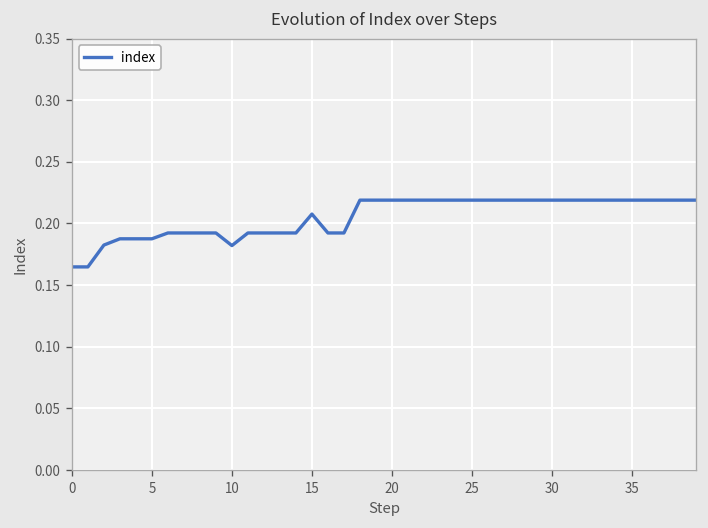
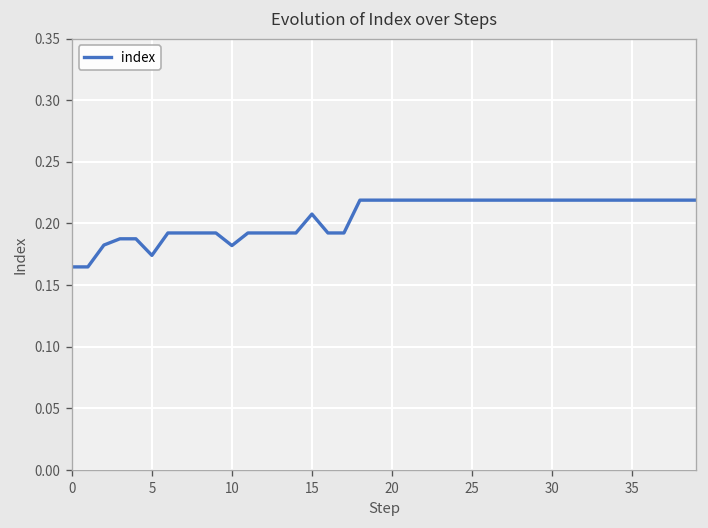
  {
    "0": 0.165,
-   "5": 0.188,
+   "5": 0.174,
    "10": 0.182,
    "15": 0.208,
    "20": 0.219,
    "25": 0.219,
    "30": 0.219,
    "35": 0.219
  }
